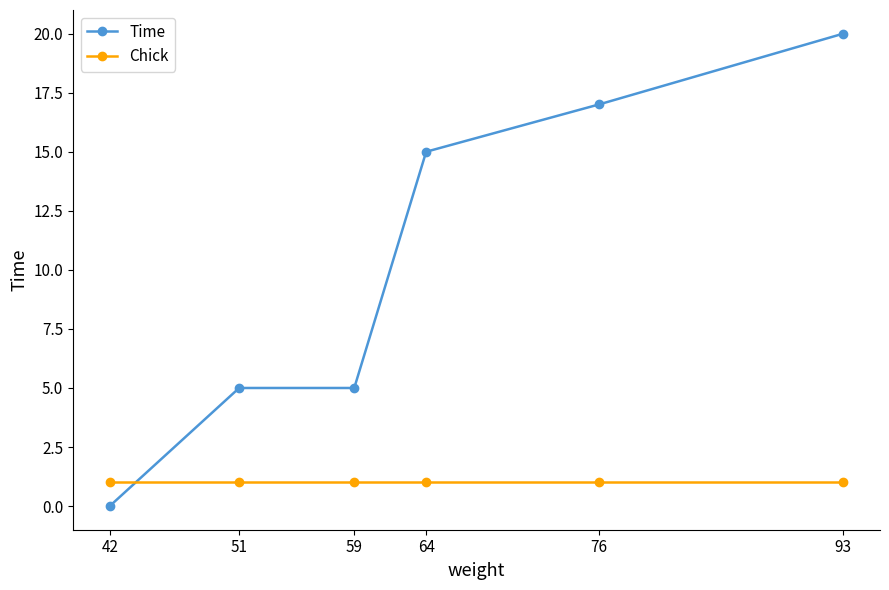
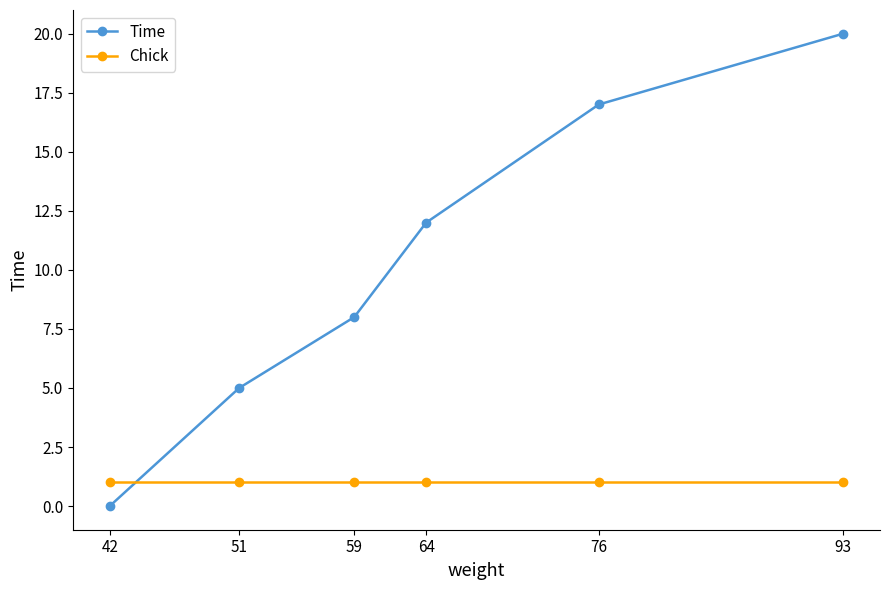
  {
    "Time": {
      "42": 0,
      "51": 5,
-     "59": 5,
-     "64": 15,
+     "59": 8,
+     "64": 12,
      "76": 17,
      "93": 20
    },
    "Chick": {
      "42": 1,
      "51": 1,
      "59": 1,
      "64": 1,
      "76": 1,
      "93": 1
    }
  }
